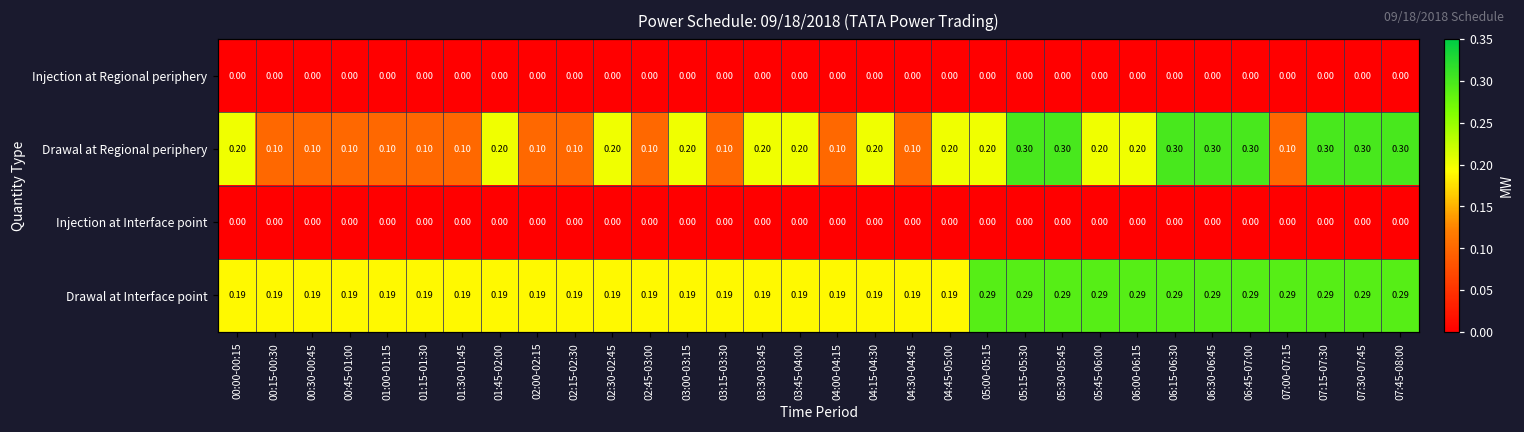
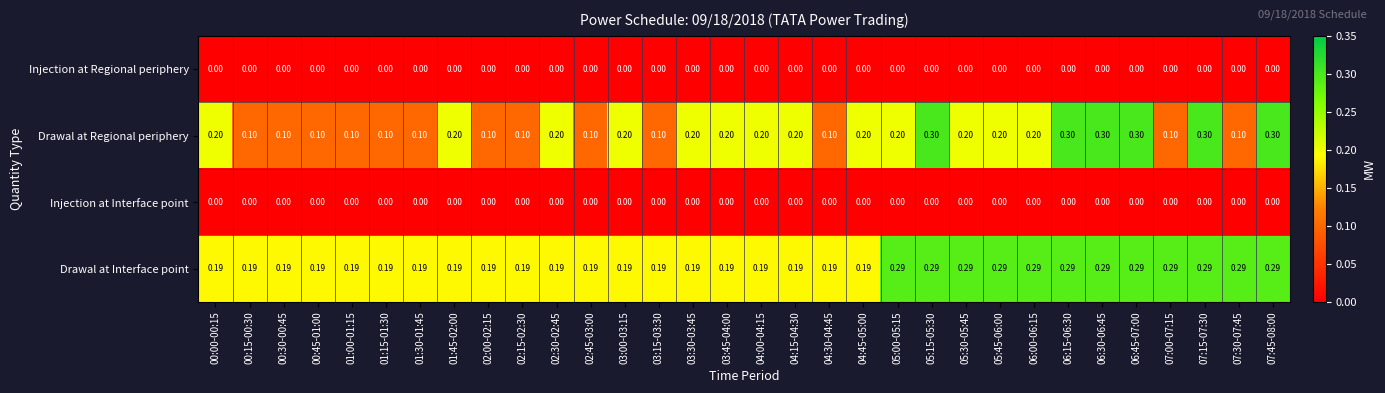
  {
    "Injection at Regional periphery": {
      "00:00-00:15": 0.00,
      "00:15-00:30": 0.00,
      "00:30-00:45": 0.00,
      "00:45-01:00": 0.00,
      "01:00-01:15": 0.00,
      "01:15-01:30": 0.00,
      "01:30-01:45": 0.00,
      "01:45-02:00": 0.00,
      "02:00-02:15": 0.00,
      "02:15-02:30": 0.00,
      "02:30-02:45": 0.00,
      "02:45-03:00": 0.00,
      "03:00-03:15": 0.00,
      "03:15-03:30": 0.00,
      "03:30-03:45": 0.00,
      "03:45-04:00": 0.00,
      "04:00-04:15": 0.00,
      "04:15-04:30": 0.00,
      "04:30-04:45": 0.00,
      "04:45-05:00": 0.00,
      "05:00-05:15": 0.00,
      "05:15-05:30": 0.00,
      "05:30-05:45": 0.00,
      "05:45-06:00": 0.00,
      "06:00-06:15": 0.00,
      "06:15-06:30": 0.00,
      "06:30-06:45": 0.00,
      "06:45-07:00": 0.00,
      "07:00-07:15": 0.00,
      "07:15-07:30": 0.00,
      "07:30-07:45": 0.00,
      "07:45-08:00": 0.00
    },
    "Drawal at Regional periphery": {
      "00:00-00:15": 0.20,
      "00:15-00:30": 0.10,
      "00:30-00:45": 0.10,
      "00:45-01:00": 0.10,
      "01:00-01:15": 0.10,
      "01:15-01:30": 0.10,
      "01:30-01:45": 0.10,
      "01:45-02:00": 0.20,
      "02:00-02:15": 0.10,
      "02:15-02:30": 0.10,
      "02:30-02:45": 0.20,
      "02:45-03:00": 0.10,
      "03:00-03:15": 0.20,
      "03:15-03:30": 0.10,
      "03:30-03:45": 0.20,
      "03:45-04:00": 0.20,
-     "04:00-04:15": 0.10,
+     "04:00-04:15": 0.20,
      "04:15-04:30": 0.20,
      "04:30-04:45": 0.10,
      "04:45-05:00": 0.20,
      "05:00-05:15": 0.20,
      "05:15-05:30": 0.30,
-     "05:30-05:45": 0.30,
+     "05:30-05:45": 0.20,
      "05:45-06:00": 0.20,
      "06:00-06:15": 0.20,
      "06:15-06:30": 0.30,
      "06:30-06:45": 0.30,
      "06:45-07:00": 0.30,
      "07:00-07:15": 0.10,
      "07:15-07:30": 0.30,
-     "07:30-07:45": 0.30,
+     "07:30-07:45": 0.10,
      "07:45-08:00": 0.30
    },
    "Injection at Interface point": {
      "00:00-00:15": 0.00,
      "00:15-00:30": 0.00,
      "00:30-00:45": 0.00,
      "00:45-01:00": 0.00,
      "01:00-01:15": 0.00,
      "01:15-01:30": 0.00,
      "01:30-01:45": 0.00,
      "01:45-02:00": 0.00,
      "02:00-02:15": 0.00,
      "02:15-02:30": 0.00,
      "02:30-02:45": 0.00,
      "02:45-03:00": 0.00,
      "03:00-03:15": 0.00,
      "03:15-03:30": 0.00,
      "03:30-03:45": 0.00,
      "03:45-04:00": 0.00,
      "04:00-04:15": 0.00,
      "04:15-04:30": 0.00,
      "04:30-04:45": 0.00,
      "04:45-05:00": 0.00,
      "05:00-05:15": 0.00,
      "05:15-05:30": 0.00,
      "05:30-05:45": 0.00,
      "05:45-06:00": 0.00,
      "06:00-06:15": 0.00,
      "06:15-06:30": 0.00,
      "06:30-06:45": 0.00,
      "06:45-07:00": 0.00,
      "07:00-07:15": 0.00,
      "07:15-07:30": 0.00,
      "07:30-07:45": 0.00,
      "07:45-08:00": 0.00
    },
    "Drawal at Interface point": {
      "00:00-00:15": 0.19,
      "00:15-00:30": 0.19,
      "00:30-00:45": 0.19,
      "00:45-01:00": 0.19,
      "01:00-01:15": 0.19,
      "01:15-01:30": 0.19,
      "01:30-01:45": 0.19,
      "01:45-02:00": 0.19,
      "02:00-02:15": 0.19,
      "02:15-02:30": 0.19,
      "02:30-02:45": 0.19,
      "02:45-03:00": 0.19,
      "03:00-03:15": 0.19,
      "03:15-03:30": 0.19,
      "03:30-03:45": 0.19,
      "03:45-04:00": 0.19,
      "04:00-04:15": 0.19,
      "04:15-04:30": 0.19,
      "04:30-04:45": 0.19,
      "04:45-05:00": 0.19,
      "05:00-05:15": 0.29,
      "05:15-05:30": 0.29,
      "05:30-05:45": 0.29,
      "05:45-06:00": 0.29,
      "06:00-06:15": 0.29,
      "06:15-06:30": 0.29,
      "06:30-06:45": 0.29,
      "06:45-07:00": 0.29,
      "07:00-07:15": 0.29,
      "07:15-07:30": 0.29,
      "07:30-07:45": 0.29,
      "07:45-08:00": 0.29
    }
  }
